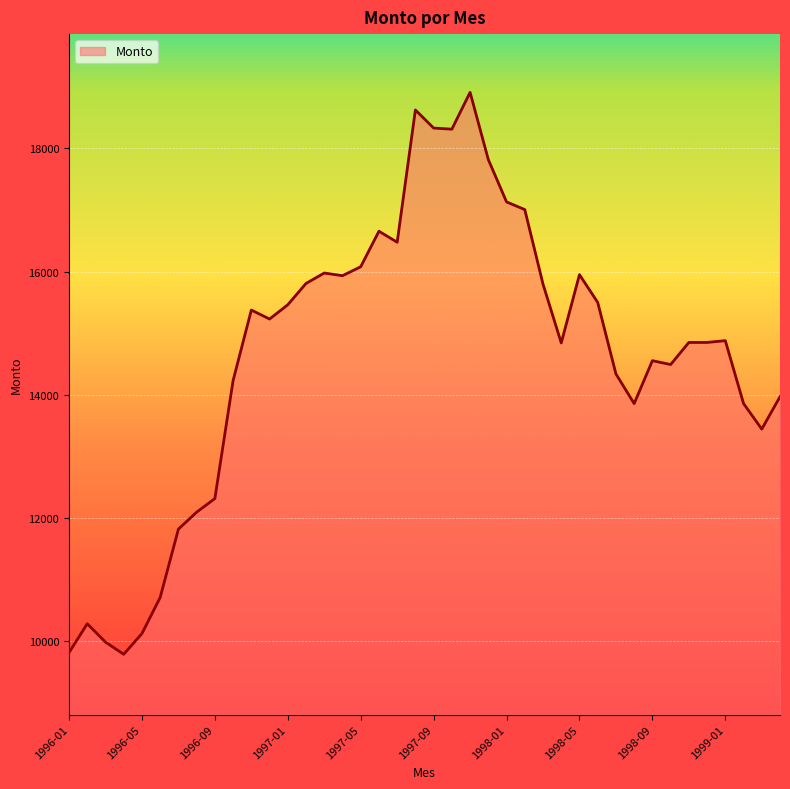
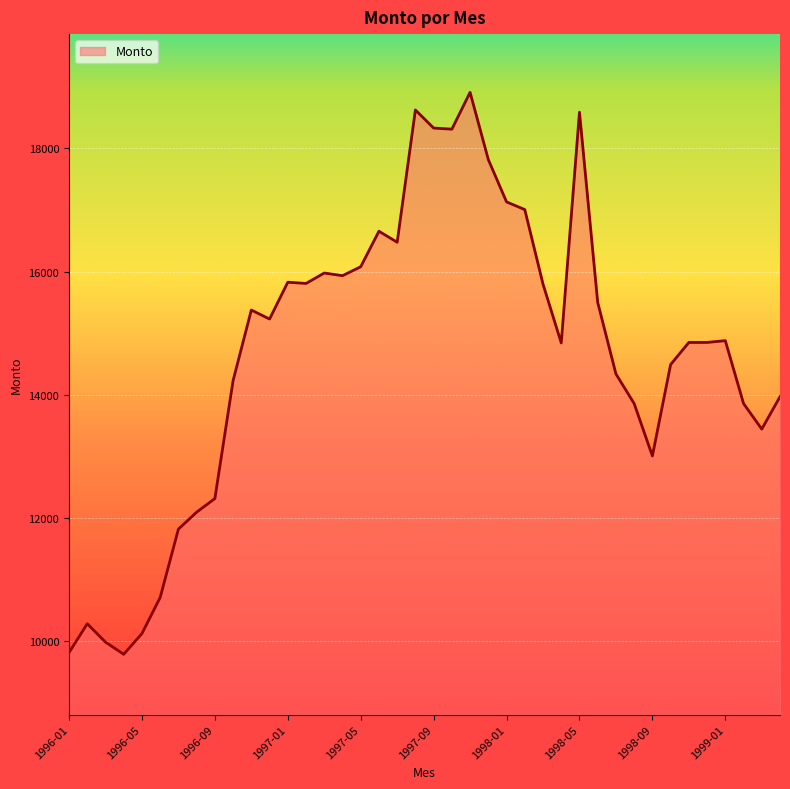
  {
    "1996-01": 9800,
    "1996-05": 10100,
    "1996-09": 12300,
-   "1997-01": 15500,
+   "1997-01": 15800,
    "1997-05": 16100,
    "1997-09": 18300,
    "1998-01": 17100,
-   "1998-05": 16000,
-   "1998-09": 14600,
+   "1998-05": 18600,
+   "1998-09": 13000,
    "1999-01": 14900
  }
